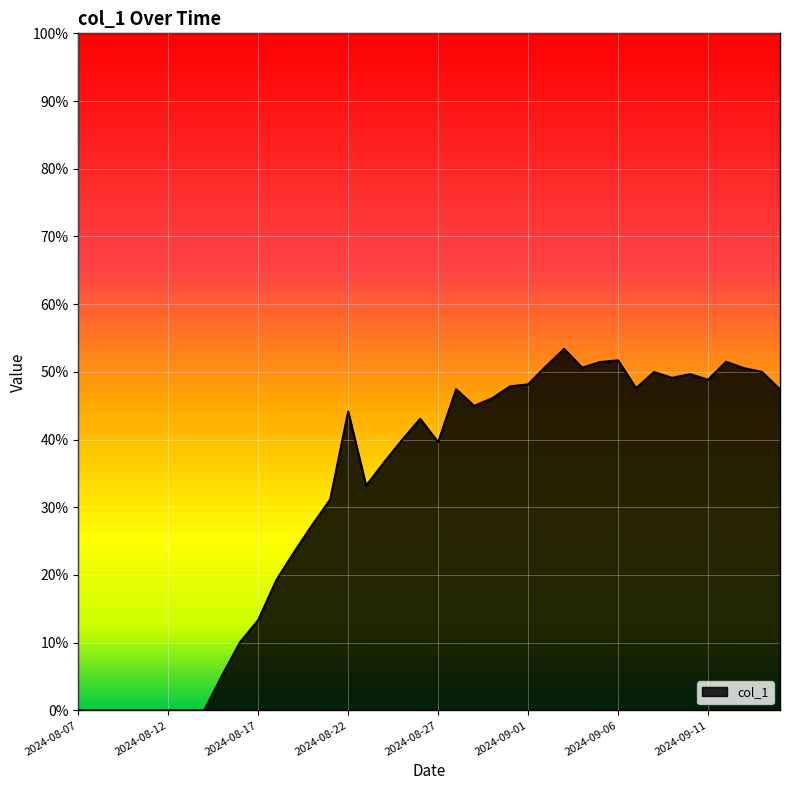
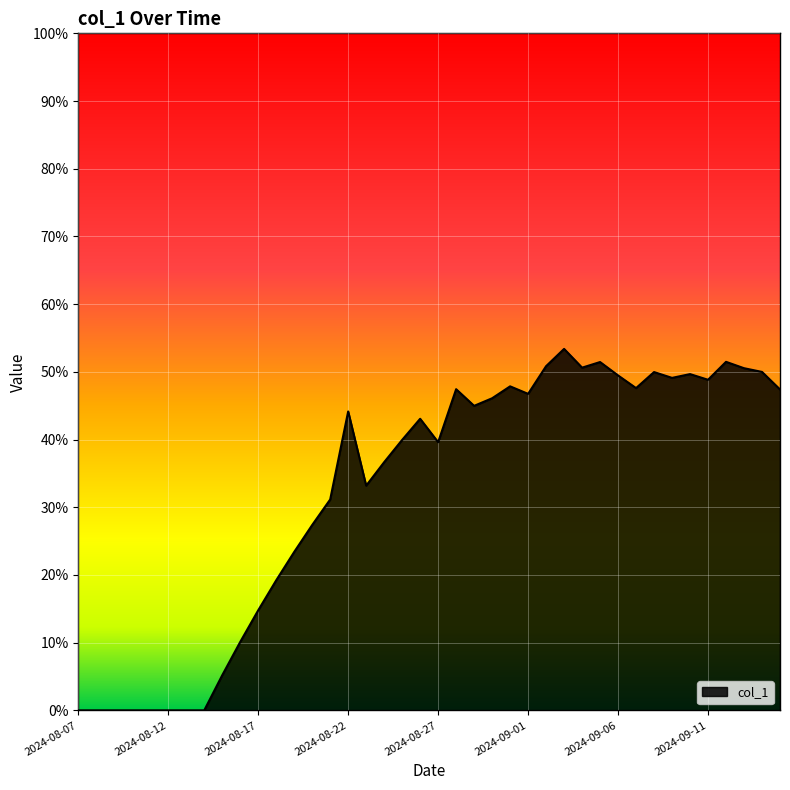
  {
    "2024-08-07": "0%",
    "2024-08-12": "0%",
-   "2024-08-17": "13%",
+   "2024-08-17": "15%",
    "2024-08-22": "44%",
    "2024-08-27": "40%",
-   "2024-09-01": "48%",
-   "2024-09-06": "52%",
+   "2024-09-01": "47%",
+   "2024-09-06": "49%",
    "2024-09-11": "49%"
  }
